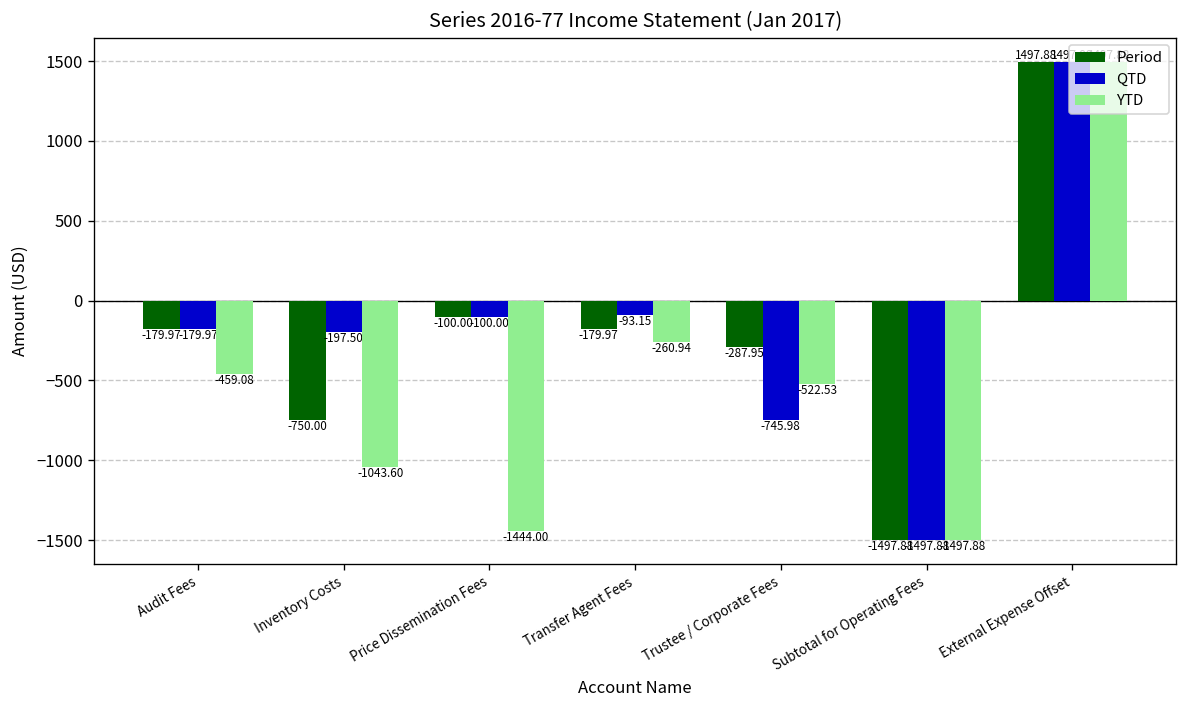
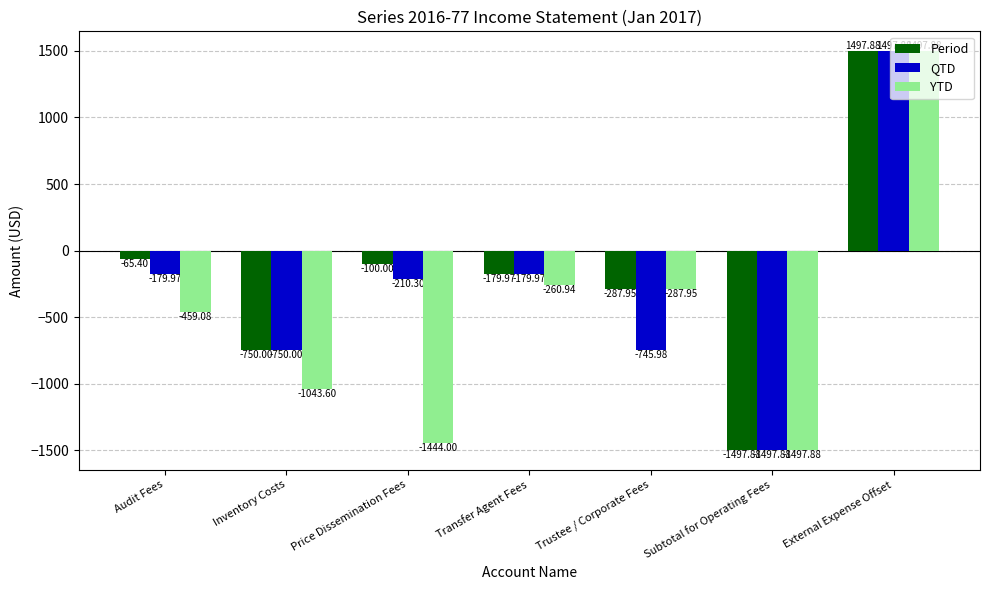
  {
    "Period": {
-     "Audit Fees": -179.97,
+     "Audit Fees": -65.40,
      "Inventory Costs": -750.00,
      "Price Dissemination Fees": -100.00,
      "Transfer Agent Fees": -179.97,
      "Trustee / Corporate Fees": -287.95,
      "External Expense Offset": 1497.88
    },
    "QTD": {
      "Audit Fees": -179.97,
-     "Inventory Costs": -197.50,
-     "Price Dissemination Fees": -100.00,
-     "Transfer Agent Fees": -93.15,
+     "Inventory Costs": -750.00,
+     "Price Dissemination Fees": -210.30,
+     "Transfer Agent Fees": -179.97,
      "Trustee / Corporate Fees": -745.98
    },
    "YTD": {
      "Audit Fees": -459.08,
      "Inventory Costs": -1043.60,
      "Price Dissemination Fees": -1444.00,
      "Transfer Agent Fees": -260.94,
-     "Trustee / Corporate Fees": -522.53
+     "Trustee / Corporate Fees": -287.95
    }
  }
